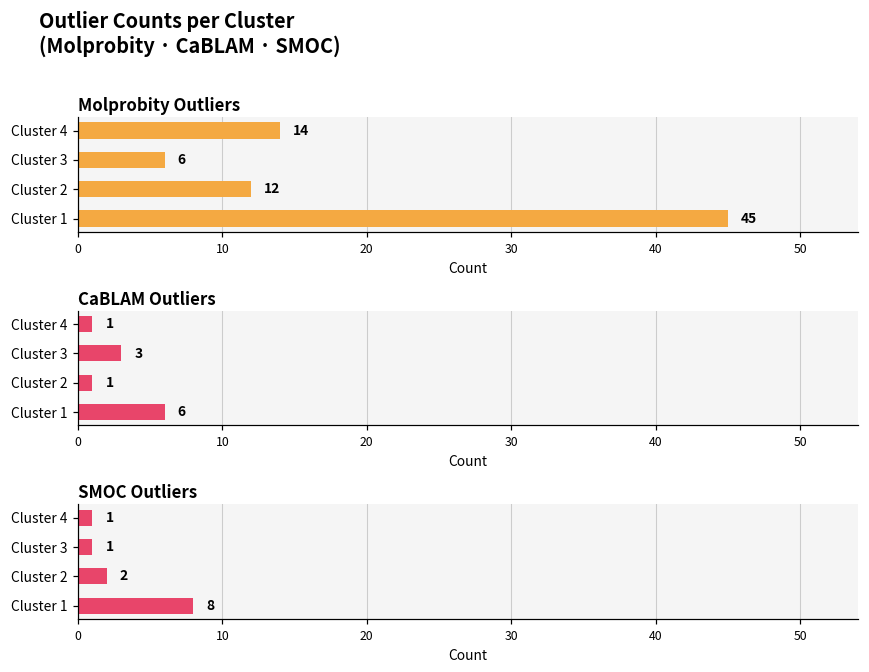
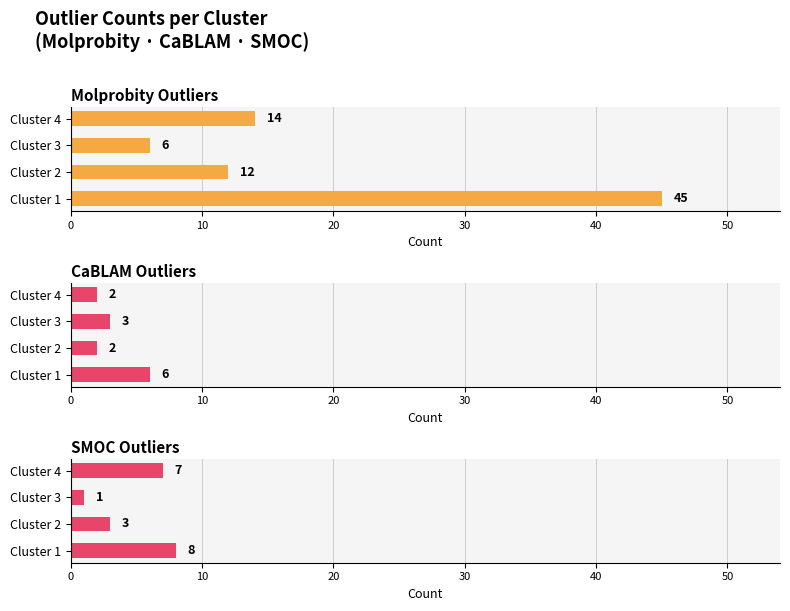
  {
    "Molprobity Outliers": {
      "Cluster 4": 14,
      "Cluster 3": 6,
      "Cluster 2": 12,
      "Cluster 1": 45
    },
    "CaBLAM Outliers": {
-     "Cluster 4": 1,
+     "Cluster 4": 2,
      "Cluster 3": 3,
-     "Cluster 2": 1,
+     "Cluster 2": 2,
      "Cluster 1": 6
    },
    "SMOC Outliers": {
-     "Cluster 4": 1,
+     "Cluster 4": 7,
      "Cluster 3": 1,
-     "Cluster 2": 2,
+     "Cluster 2": 3,
      "Cluster 1": 8
    }
  }
